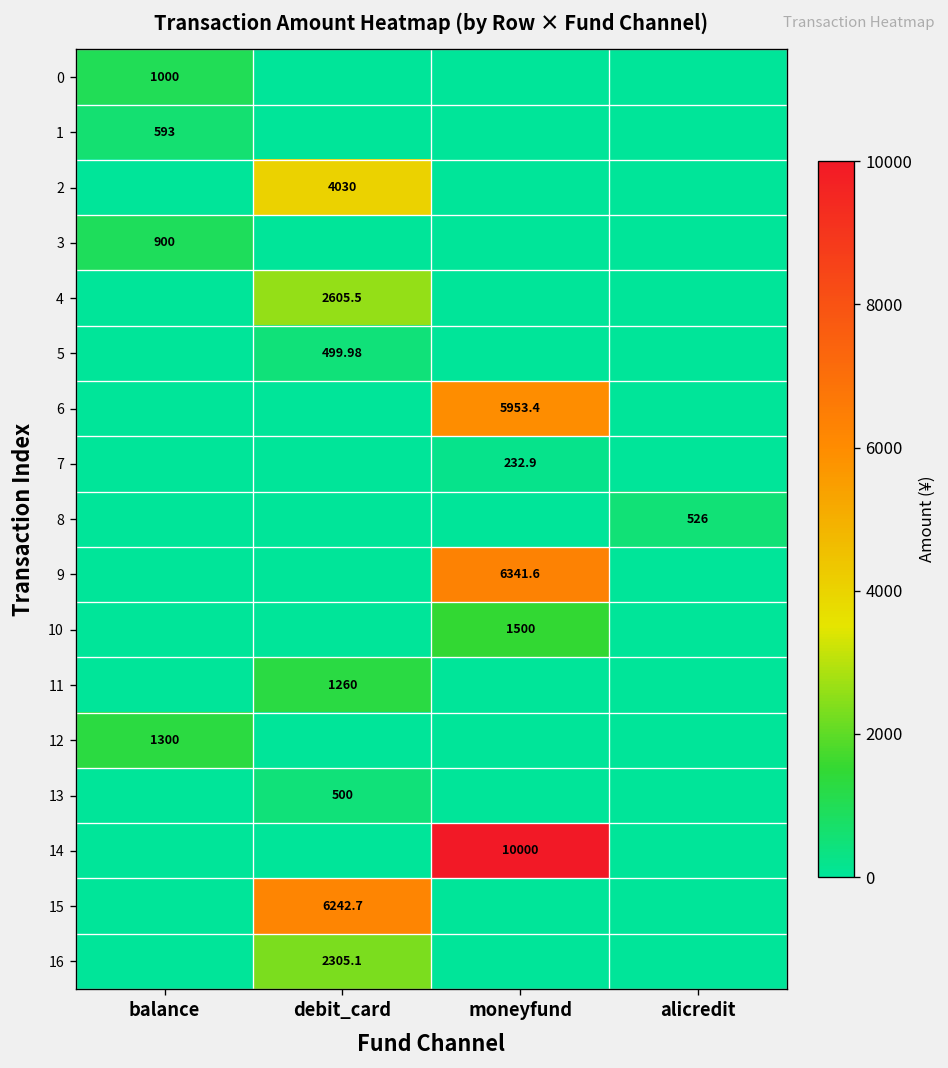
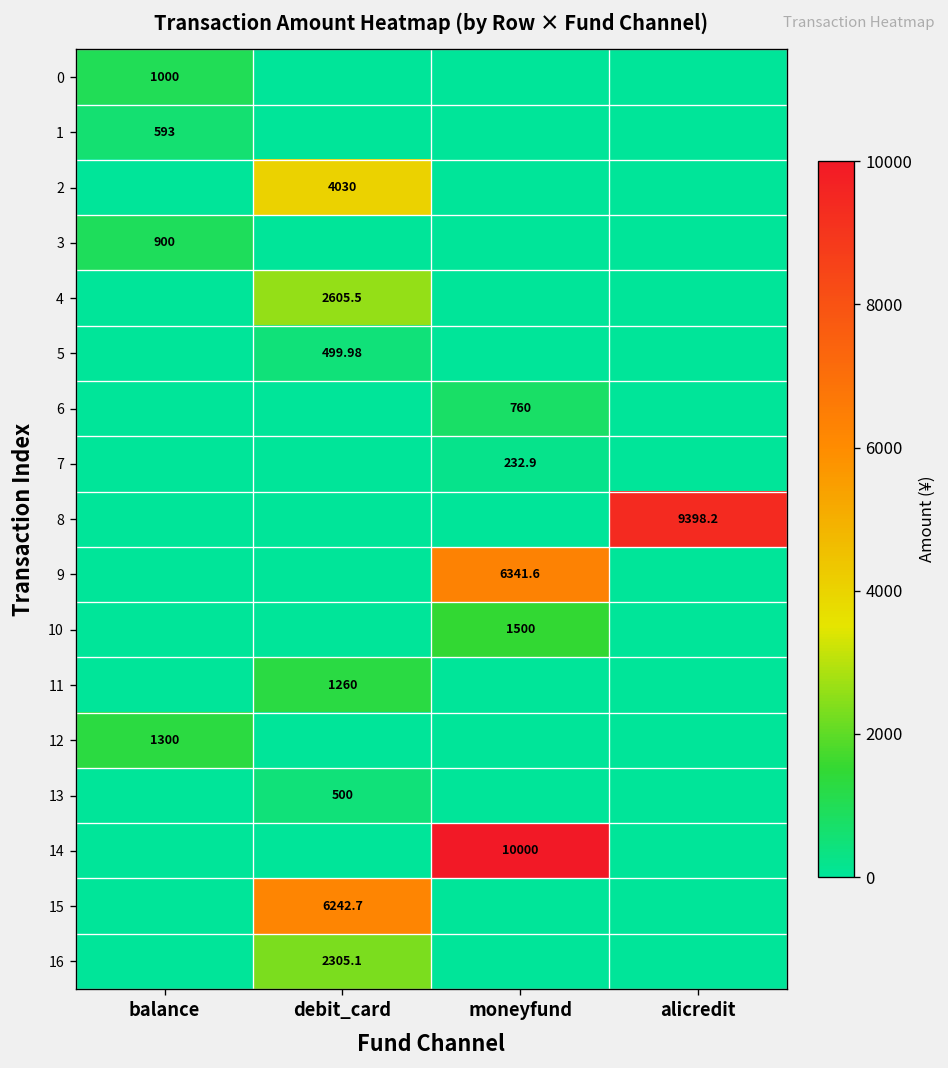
  {
    "0": {
      "balance": 1000
    },
    "1": {
      "balance": 593
    },
    "2": {
      "debit_card": 4030
    },
    "3": {
      "balance": 900
    },
    "4": {
      "debit_card": 2605.5
    },
    "5": {
      "debit_card": 499.98
    },
    "6": {
-     "moneyfund": 5953.4
+     "moneyfund": 760
    },
    "7": {
      "moneyfund": 232.9
    },
    "8": {
-     "alicredit": 526
+     "alicredit": 9398.2
    },
    "9": {
      "moneyfund": 6341.6
    },
    "10": {
      "moneyfund": 1500
    },
    "11": {
      "debit_card": 1260
    },
    "12": {
      "balance": 1300
    },
    "13": {
      "debit_card": 500
    },
    "14": {
      "moneyfund": 10000
    },
    "15": {
      "debit_card": 6242.7
    },
    "16": {
      "debit_card": 2305.1
    }
  }
